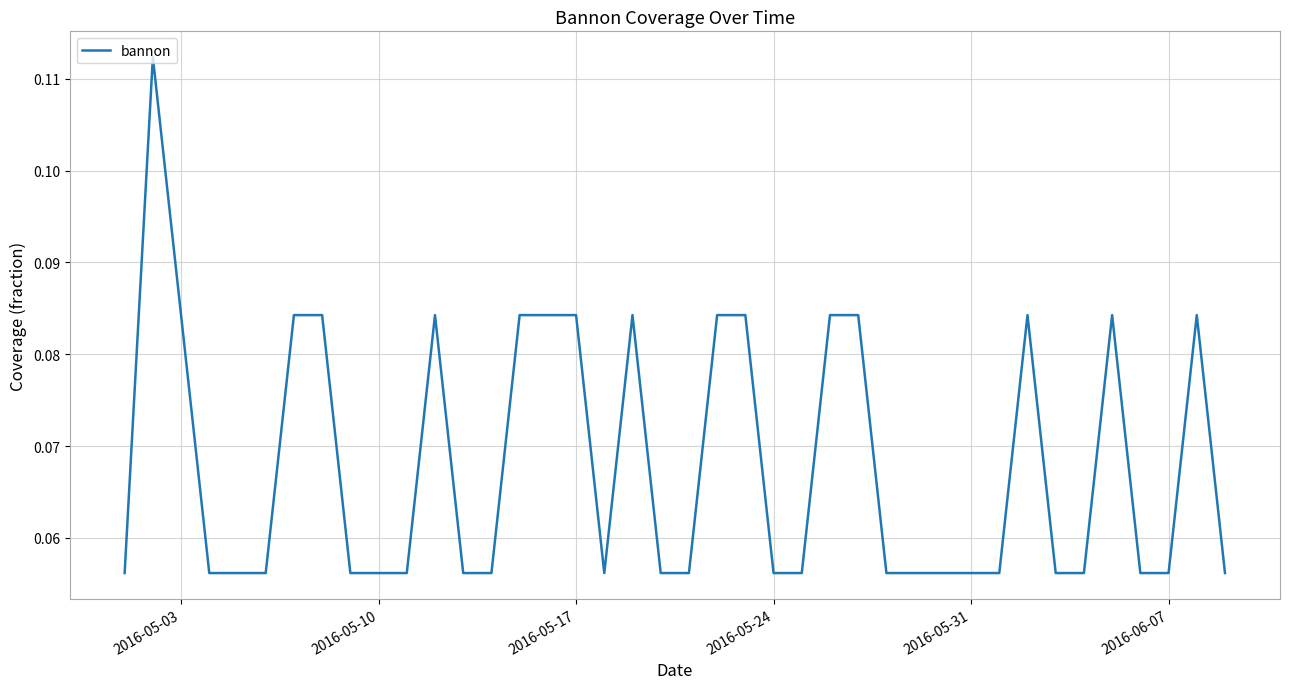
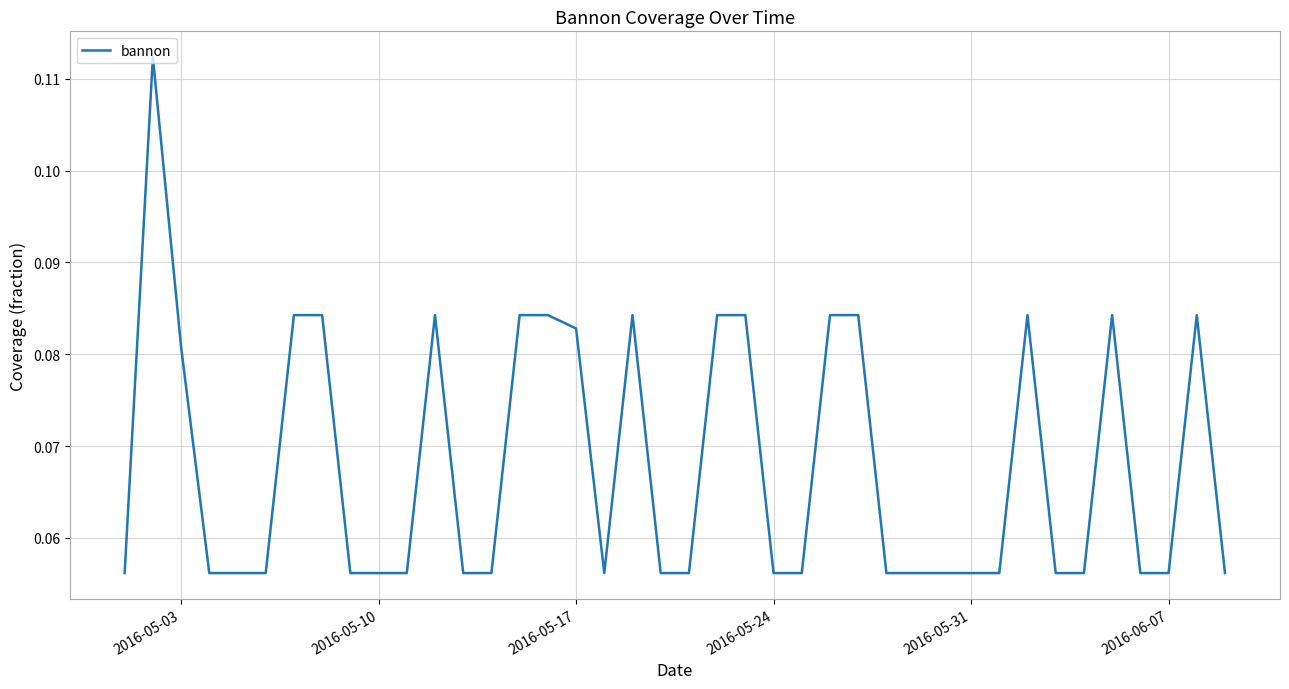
  {
-   "2016-05-03": 0.084,
+   "2016-05-03": 0.081,
    "2016-05-10": 0.056,
-   "2016-05-17": 0.084,
+   "2016-05-17": 0.083,
    "2016-05-24": 0.056,
    "2016-05-31": 0.056,
    "2016-06-07": 0.056
  }
